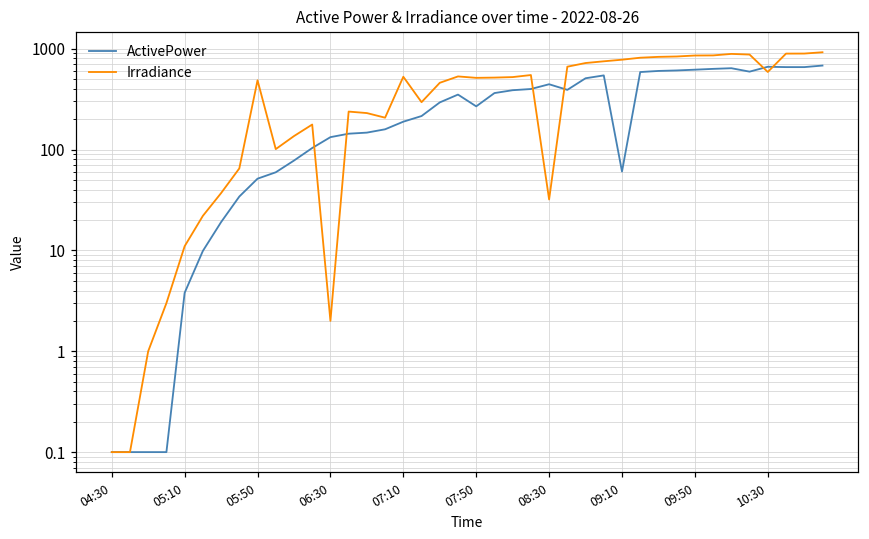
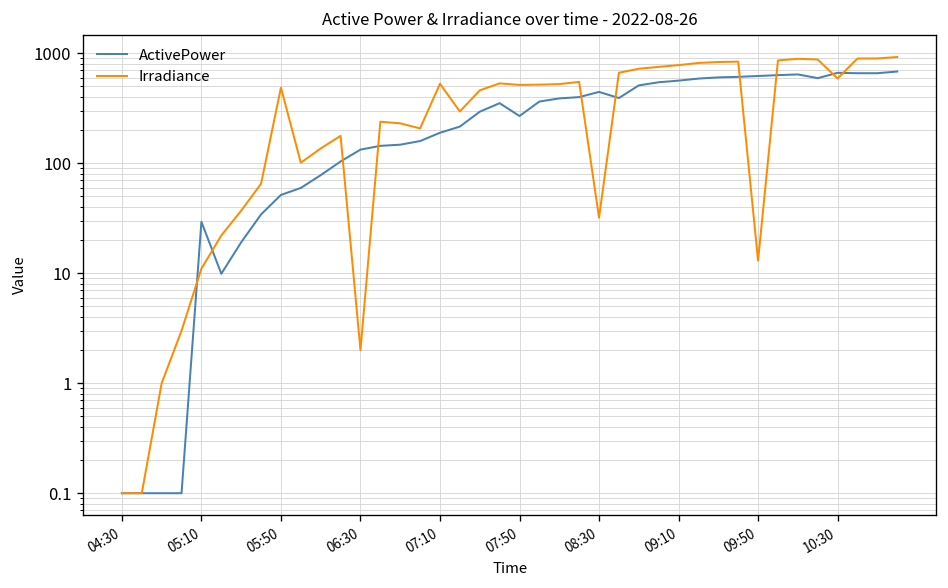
  {
    "ActivePower": {
-     "05:10": 3.8,
+     "05:10": 29,
      "05:50": 50,
      "06:30": 130,
      "07:10": 190,
      "07:50": 270,
      "08:30": 400,
-     "09:10": 60,
+     "09:10": 600,
      "09:50": 600,
      "10:30": 700
    },
    "Irradiance": {
      "05:10": 11,
      "05:50": 500,
      "06:30": 2,
      "07:10": 500,
      "07:50": 500,
      "08:30": 32,
      "09:10": 800,
-     "09:50": 900,
+     "09:50": 13,
      "10:30": 600
    }
  }
